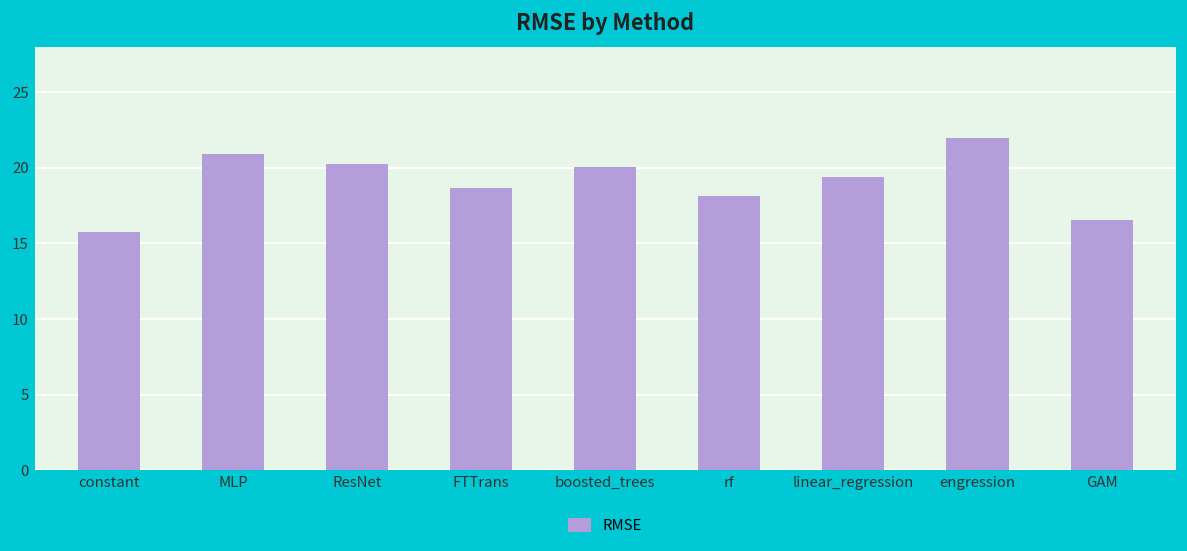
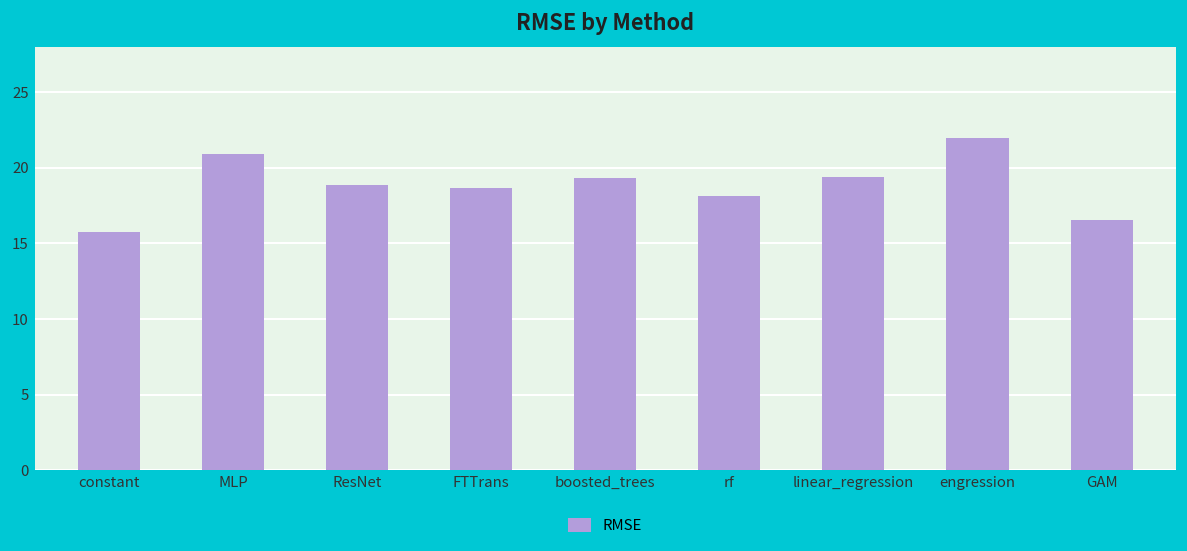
  {
    "constant": 15.7,
    "MLP": 20.9,
-   "ResNet": 20.2,
+   "ResNet": 18.8,
    "FTTrans": 18.7,
-   "boosted_trees": 20.0,
+   "boosted_trees": 19.3,
    "rf": 18.1,
    "linear_regression": 19.4,
    "engression": 22.0,
    "GAM": 16.5
  }
